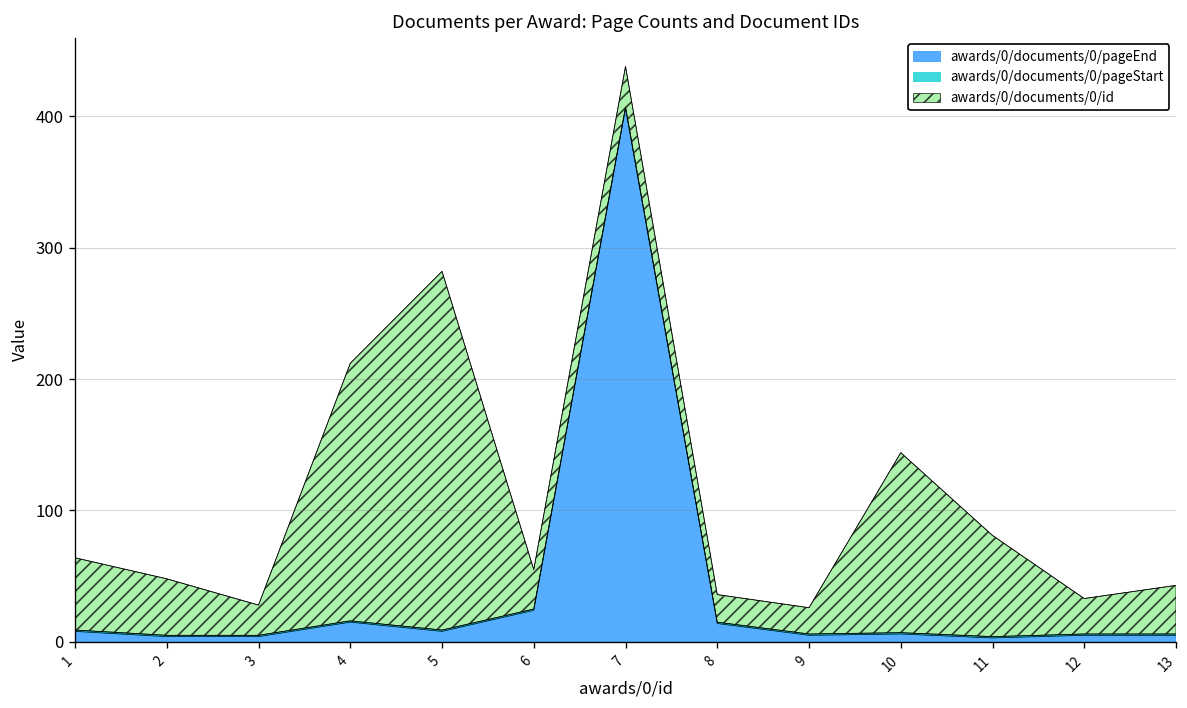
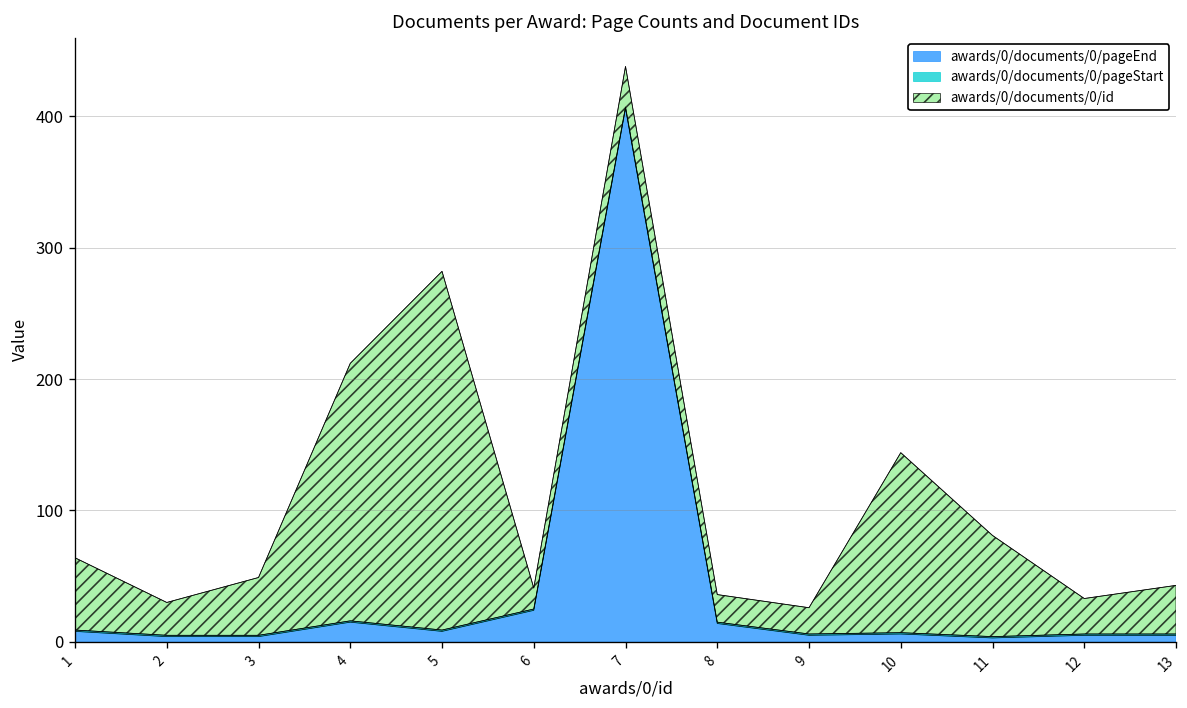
  {
    "awards/0/documents/0/id": {
      "1": 55,
-     "2": 43,
-     "3": 23,
+     "2": 25,
+     "3": 44,
      "4": 196,
      "5": 273,
-     "6": 30,
+     "6": 16,
      "7": 31,
      "8": 21,
      "9": 20,
      "10": 137,
      "11": 77,
      "12": 27,
      "13": 37
    }
  }
